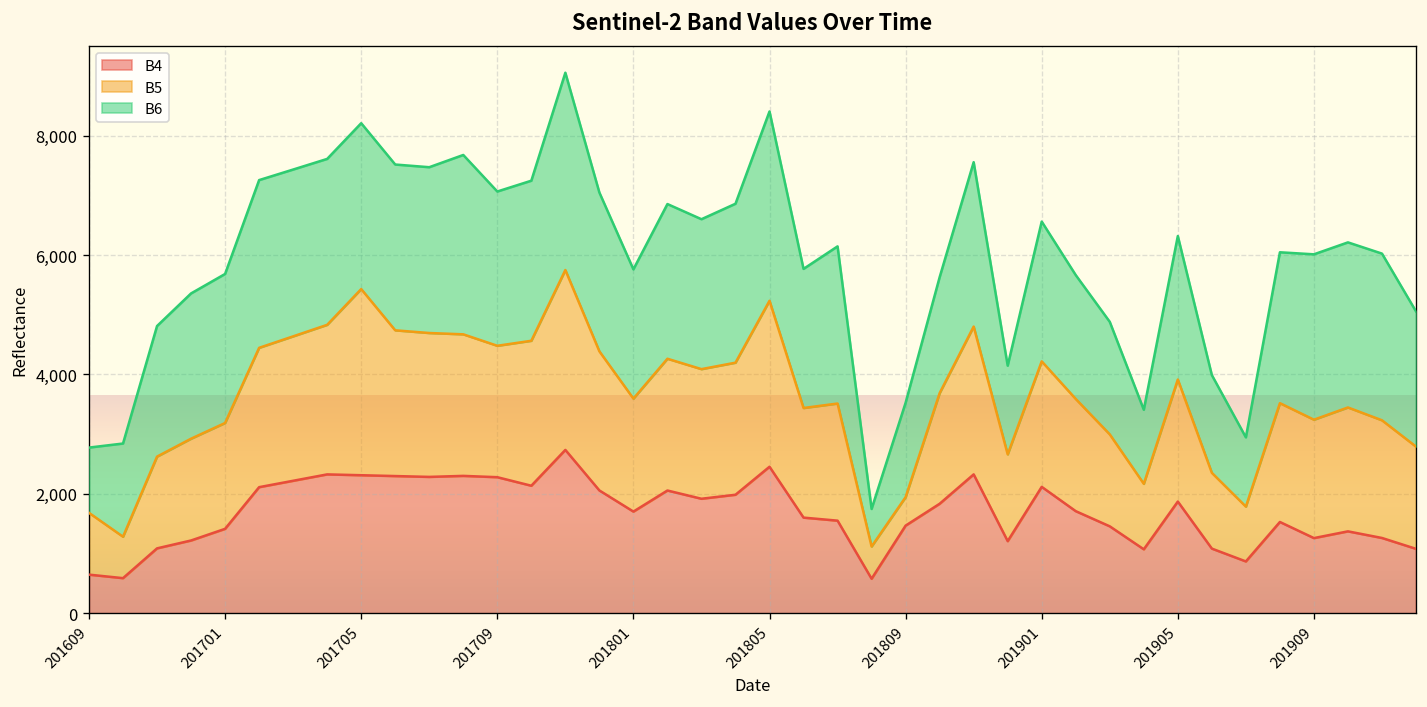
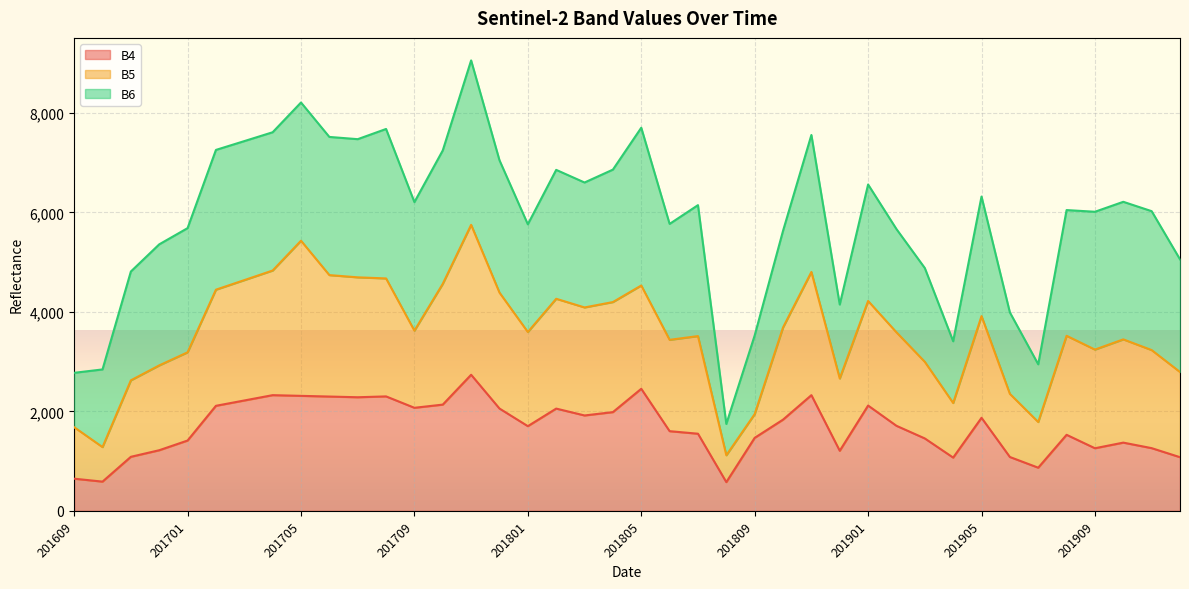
  {
    "B4": {
      "201609": "600",
      "201701": "1,400",
      "201705": "2,300",
-     "201709": "2,300",
+     "201709": "2,100",
      "201801": "1,700",
      "201805": "2,500",
      "201809": "1,500",
      "201901": "2,100",
      "201905": "1,900",
      "201909": "1,300"
    },
    "B5": {
      "201609": "1,000",
      "201701": "1,800",
      "201705": "3,100",
-     "201709": "2,200",
+     "201709": "1,600",
      "201801": "1,900",
-     "201805": "2,800",
+     "201805": "2,100",
      "201809": "500",
      "201901": "2,100",
      "201905": "2,000",
      "201909": "2,000"
    },
    "B6": {
      "201609": "1,100",
      "201701": "2,500",
      "201705": "2,800",
      "201709": "2,600",
      "201801": "2,200",
      "201805": "3,200",
      "201809": "1,600",
      "201901": "2,300",
      "201905": "2,400",
      "201909": "2,800"
    }
  }
